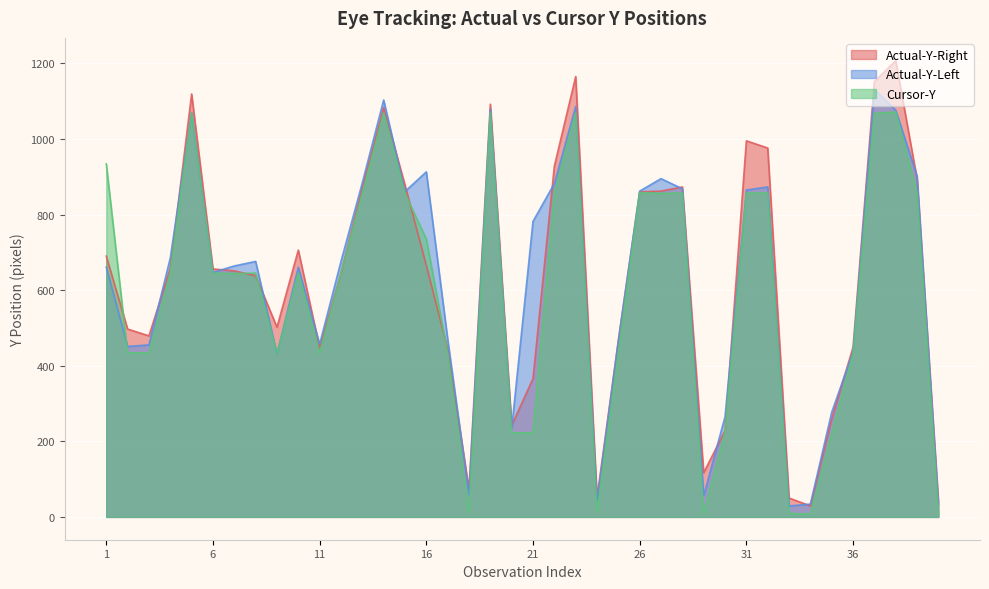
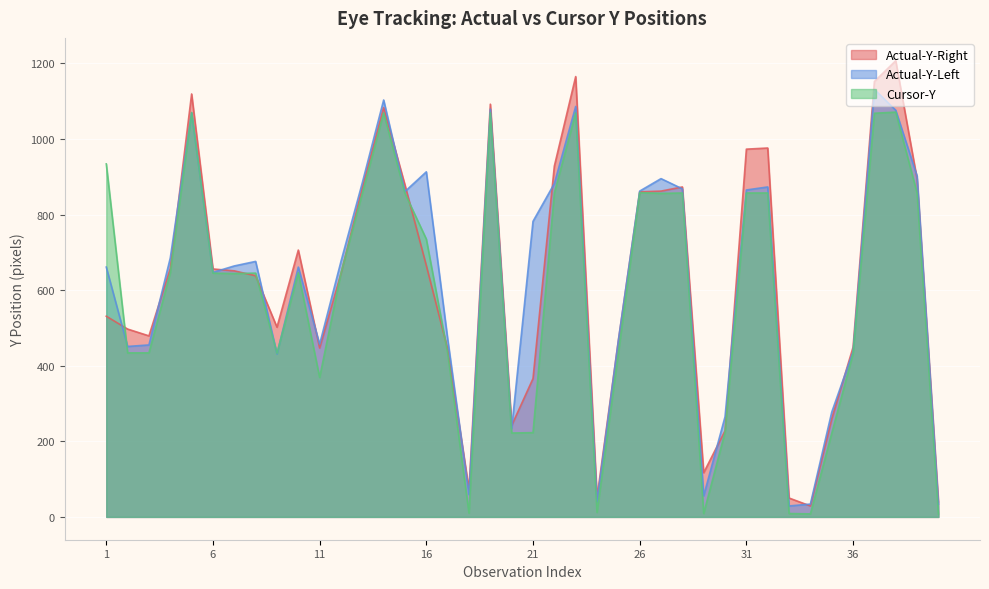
  {
    "Actual-Y-Right": {
-     "1": 690,
+     "1": 530,
      "6": 660,
      "11": 450,
      "16": 670,
      "21": 370,
-     "31": 1000,
+     "31": 970,
      "36": 450
    },
    "Actual-Y-Left": {
      "1": 660,
      "11": 460,
      "16": 910,
      "21": 780,
      "31": 870
    },
    "Cursor-Y": {
      "1": 930,
-     "11": 430,
+     "11": 370,
      "16": 740,
      "21": 220,
      "31": 860
    }
  }
